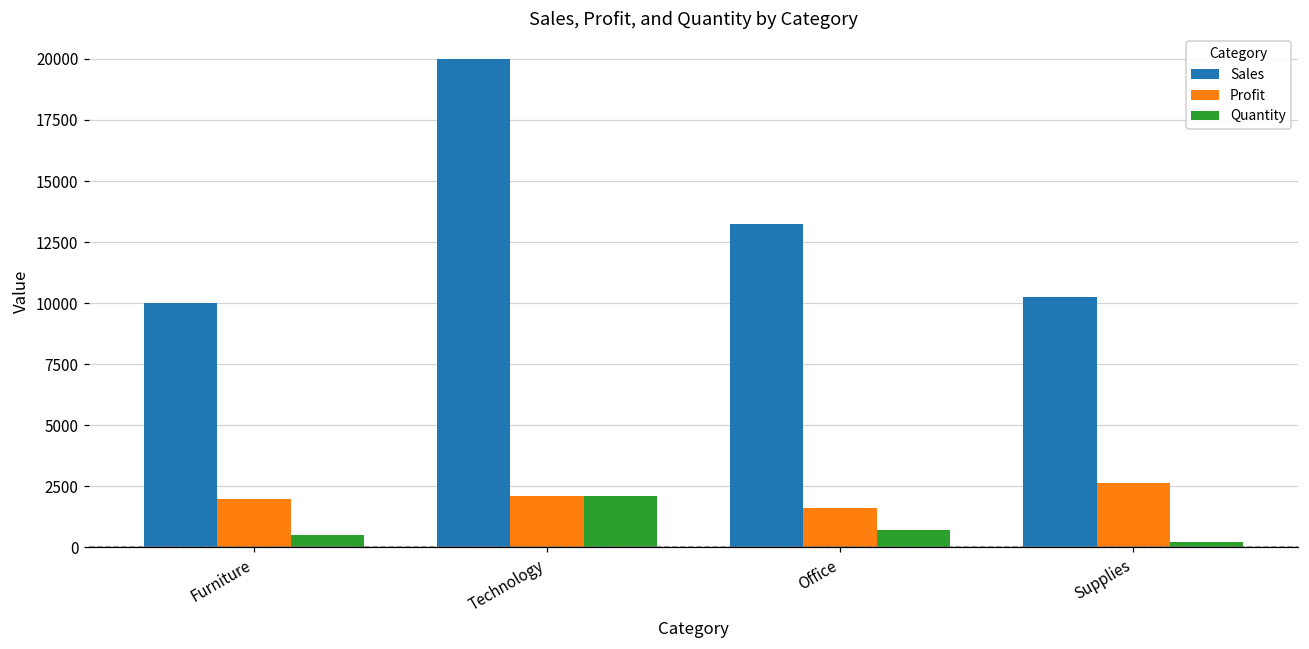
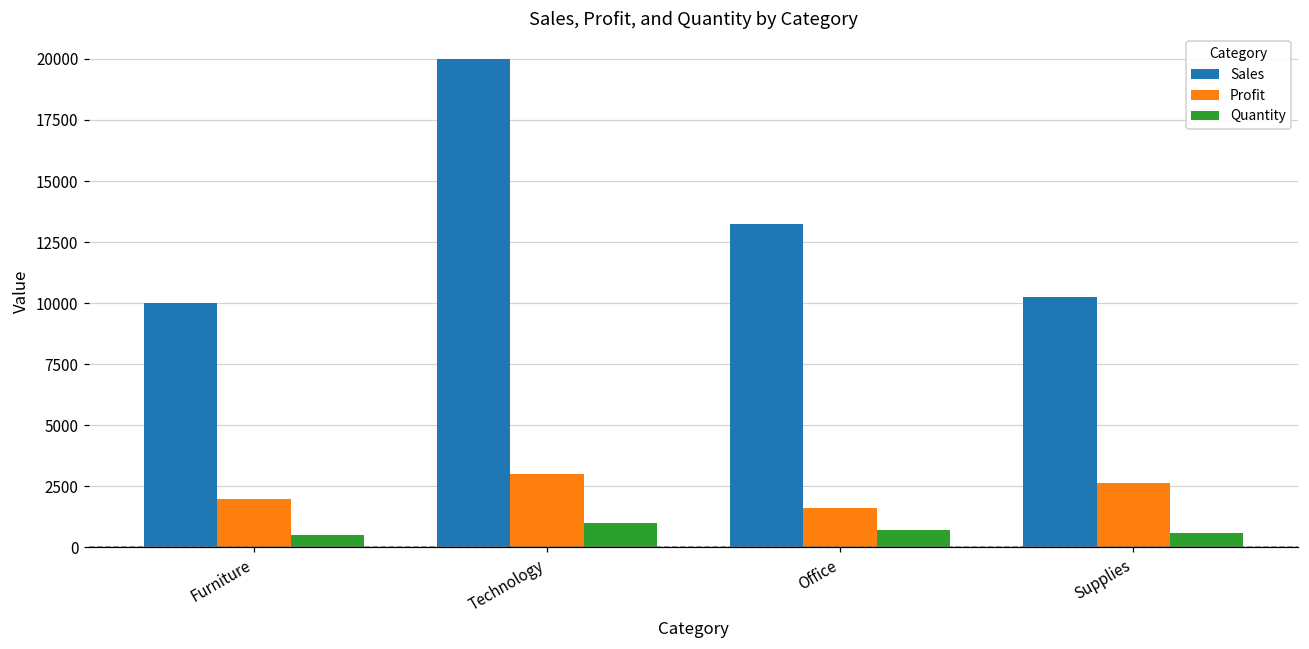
  {
    "Sales": {
      "Furniture": 10000,
      "Technology": 20000,
      "Office": 13200,
      "Supplies": 10200
    },
    "Profit": {
      "Furniture": 2000,
-     "Technology": 2100,
+     "Technology": 3000,
      "Office": 1600,
      "Supplies": 2600
    },
    "Quantity": {
      "Furniture": 500,
-     "Technology": 2100,
+     "Technology": 1000,
      "Office": 700,
-     "Supplies": 200
+     "Supplies": 600
    }
  }
